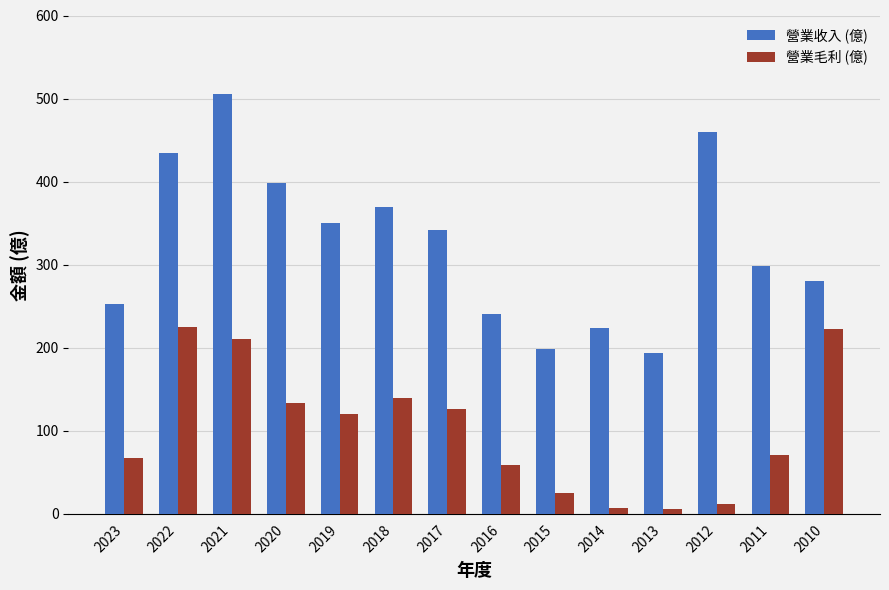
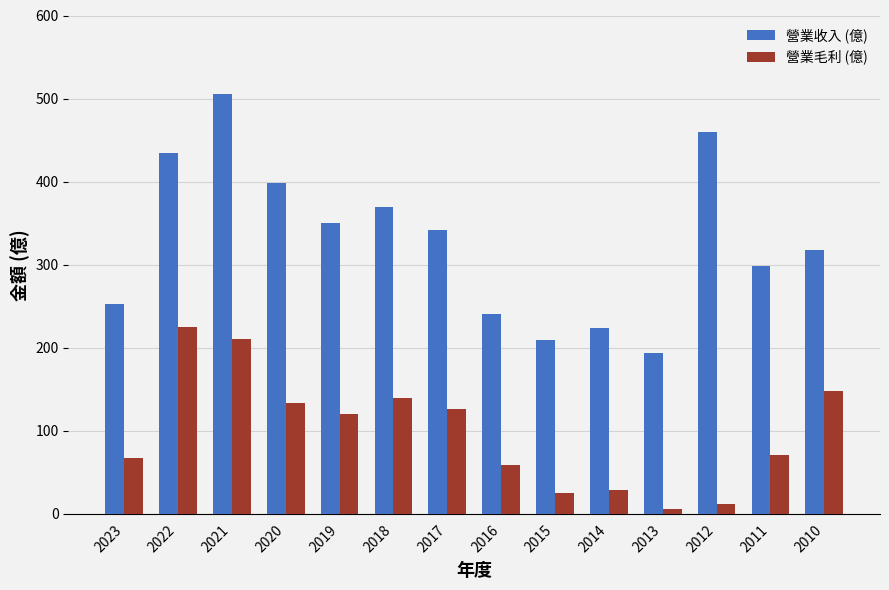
  {
    "營業收入 (億)": {
      "2023": 250,
      "2022": 440,
      "2021": 510,
      "2020": 400,
      "2019": 350,
      "2018": 370,
      "2017": 340,
      "2016": 240,
-     "2015": 200,
+     "2015": 210,
      "2014": 220,
      "2013": 190,
      "2012": 460,
      "2011": 300,
-     "2010": 280
+     "2010": 320
    },
    "營業毛利 (億)": {
      "2023": 70,
      "2022": 230,
      "2021": 210,
      "2020": 130,
      "2019": 120,
      "2018": 140,
      "2017": 130,
      "2016": 60,
      "2015": 30,
-     "2014": 10,
+     "2014": 30,
      "2013": 10,
      "2012": 10,
      "2011": 70,
-     "2010": 220
+     "2010": 150
    }
  }
